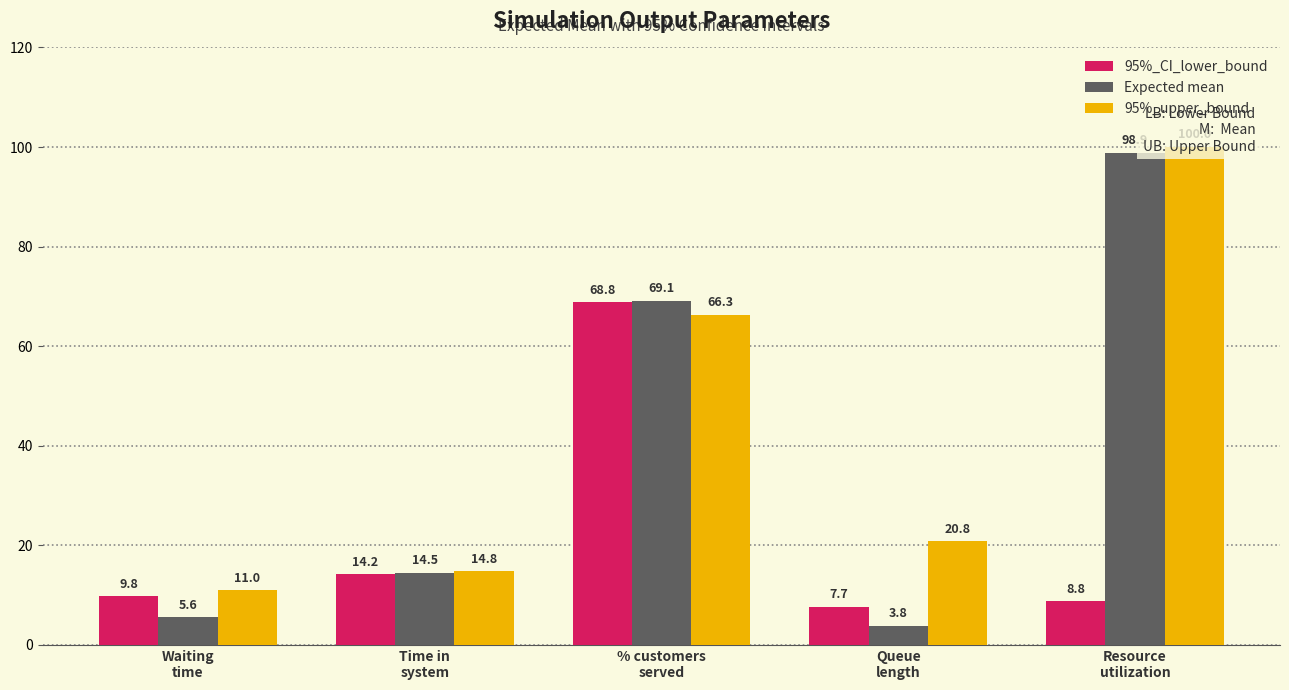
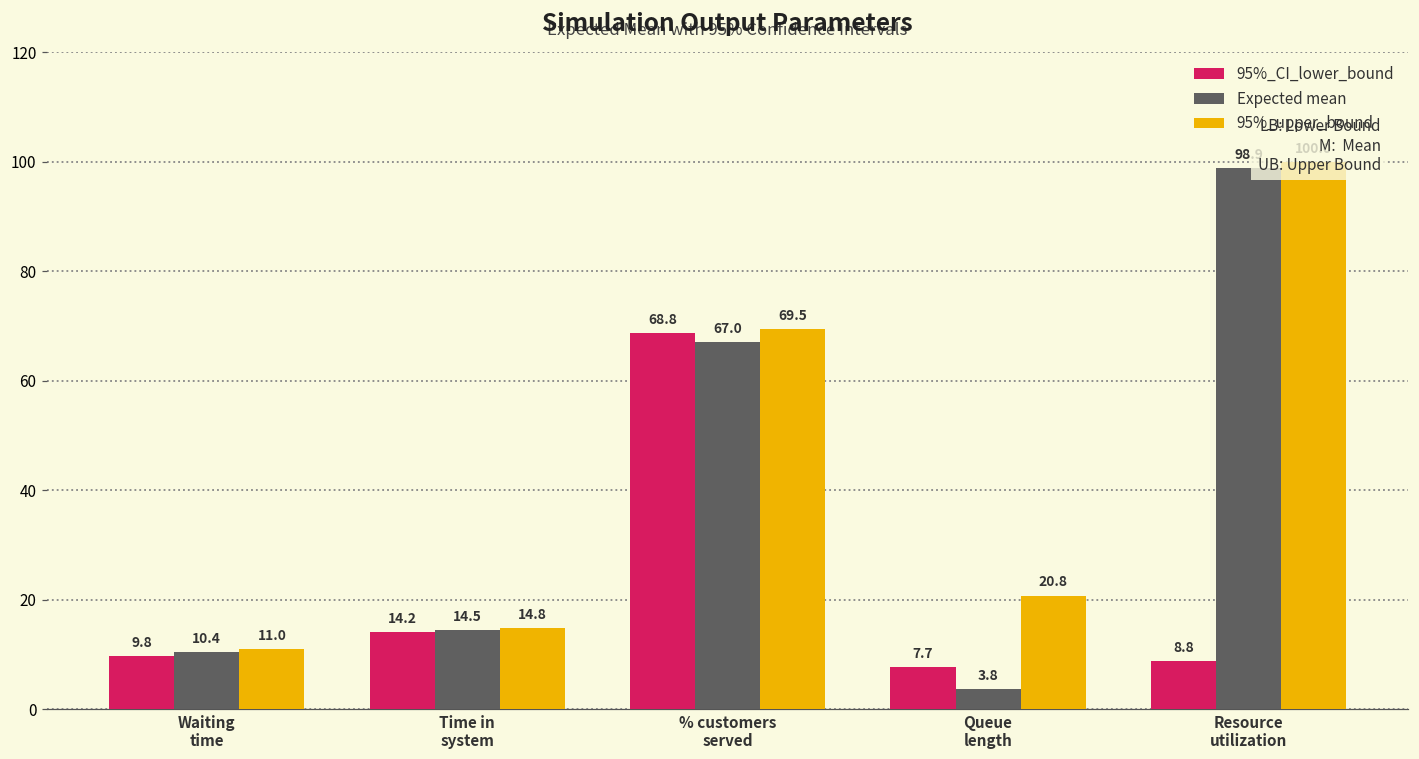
  {
    "95%_CI_lower_bound": {
      "Waiting time": 9.8,
      "Time in system": 14.2,
      "% customers served": 68.8,
      "Queue length": 7.7,
      "Resource utilization": 8.8
    },
    "Expected mean": {
-     "Waiting time": 5.6,
+     "Waiting time": 10.4,
      "Time in system": 14.5,
-     "% customers served": 69.1,
+     "% customers served": 67.0,
      "Queue length": 3.8
    },
    "95%_upper_bound": {
      "Waiting time": 11.0,
      "Time in system": 14.8,
-     "% customers served": 66.3,
+     "% customers served": 69.5,
      "Queue length": 20.8
    }
  }
